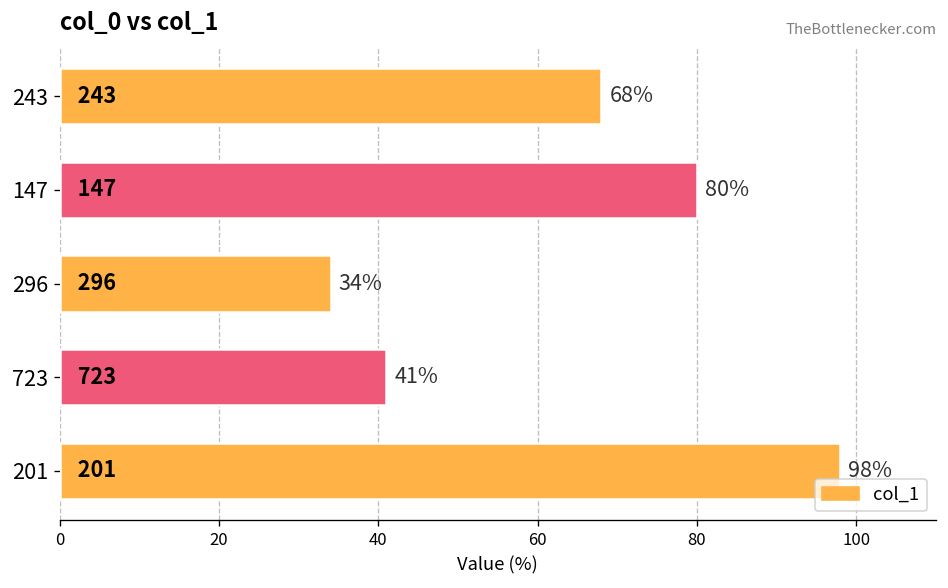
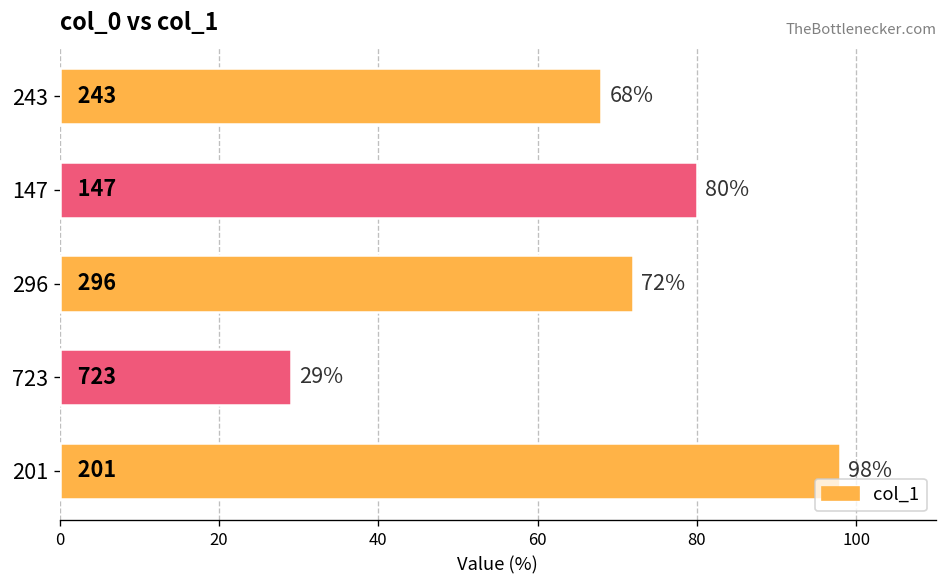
  {
    "243": "68%",
    "147": "80%",
-   "296": "34%",
-   "723": "41%"
+   "296": "72%",
+   "723": "29%"
  }
